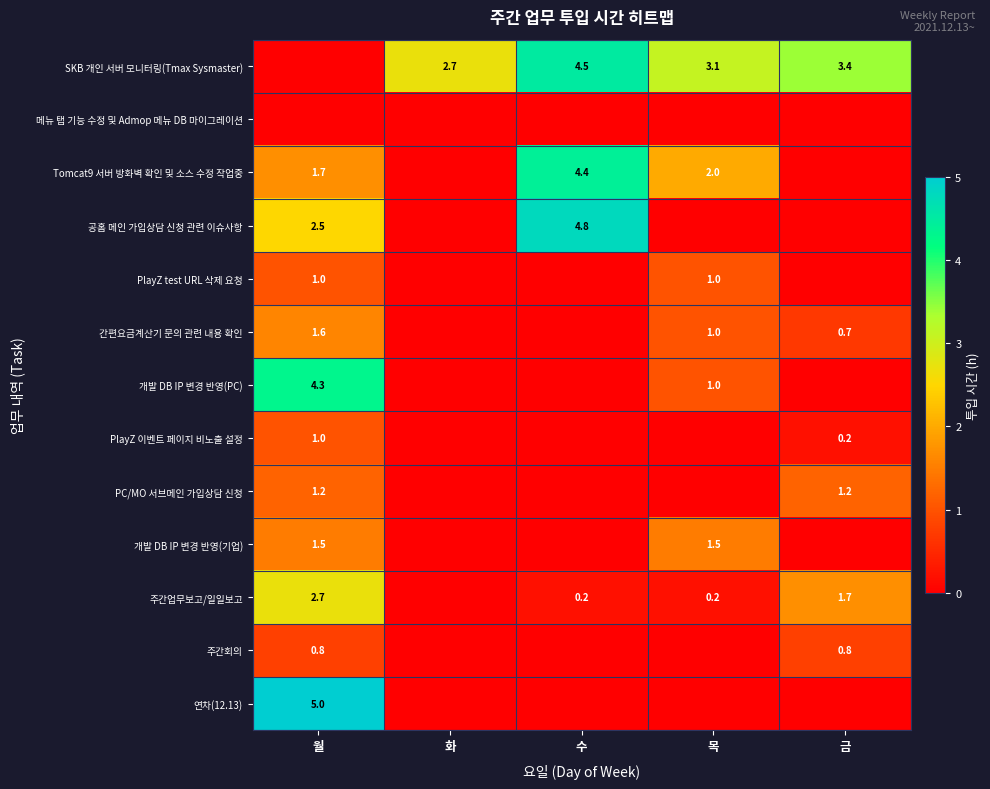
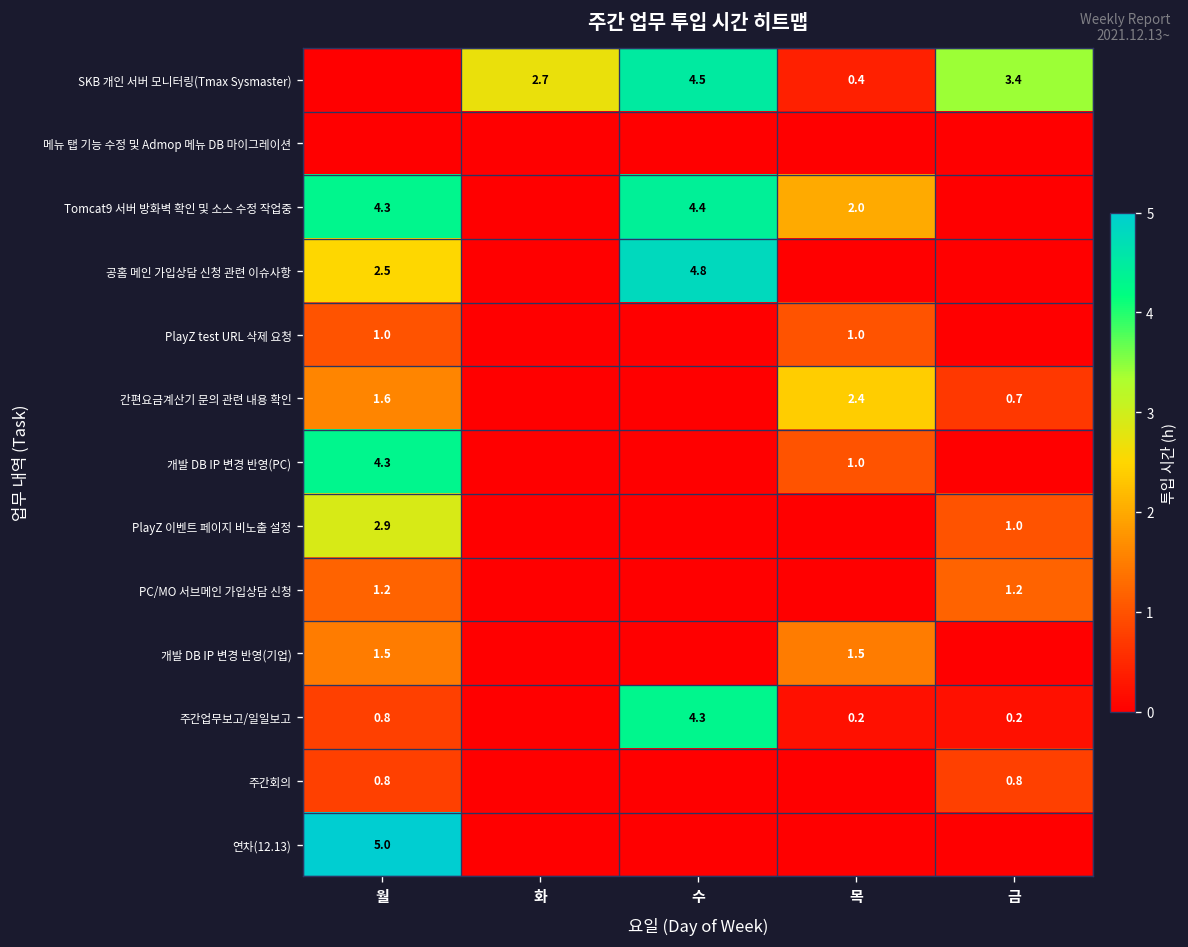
  {
    "SKB 개인 서버 모니터링(Tmax Sysmaster)": {
      "화": 2.7,
      "수": 4.5,
-     "목": 3.1,
+     "목": 0.4,
      "금": 3.4
    },
    "Tomcat9 서버 방화벽 확인 및 소스 수정 작업중": {
-     "월": 1.7,
+     "월": 4.3,
      "수": 4.4,
      "목": 2.0
    },
    "공홈 메인 가입상담 신청 관련 이슈사항": {
      "월": 2.5,
      "수": 4.8
    },
    "PlayZ test URL 삭제 요청": {
      "월": 1.0,
      "목": 1.0
    },
    "간편요금계산기 문의 관련 내용 확인": {
      "월": 1.6,
-     "목": 1.0,
+     "목": 2.4,
      "금": 0.7
    },
    "개발 DB IP 변경 반영(PC)": {
      "월": 4.3,
      "목": 1.0
    },
    "PlayZ 이벤트 페이지 비노출 설정": {
-     "월": 1.0,
-     "금": 0.2
+     "월": 2.9,
+     "금": 1.0
    },
    "PC/MO 서브메인 가입상담 신청": {
      "월": 1.2,
      "금": 1.2
    },
    "개발 DB IP 변경 반영(기업)": {
      "월": 1.5,
      "목": 1.5
    },
    "주간업무보고/일일보고": {
-     "월": 2.7,
-     "수": 0.2,
+     "월": 0.8,
+     "수": 4.3,
      "목": 0.2,
-     "금": 1.7
+     "금": 0.2
    },
    "주간회의": {
      "월": 0.8,
      "금": 0.8
    },
    "연차(12.13)": {
      "월": 5.0
    }
  }
